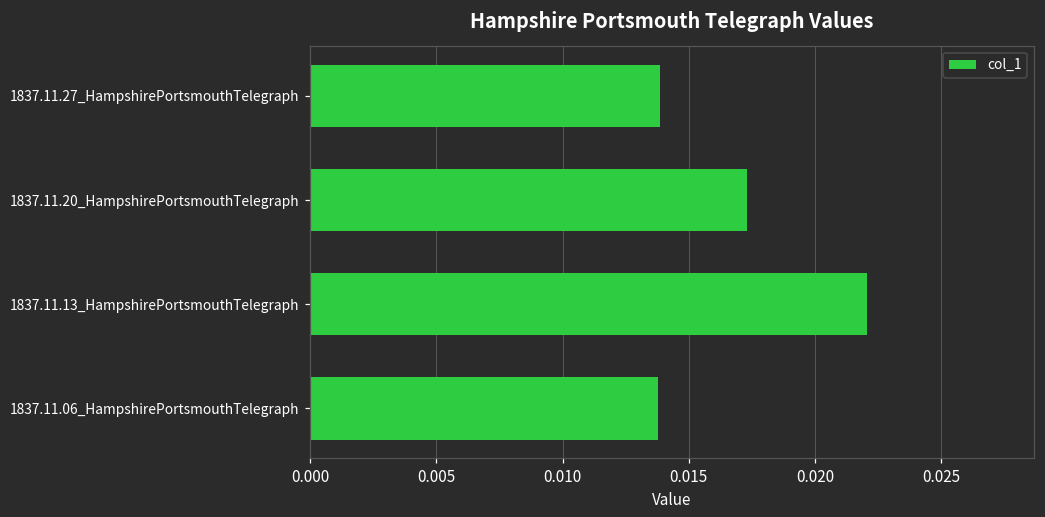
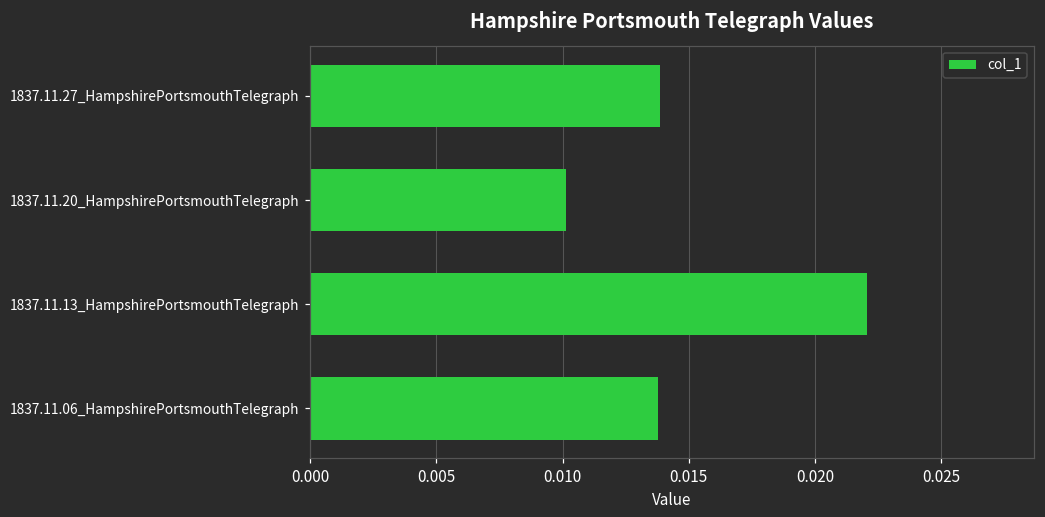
  {
    "1837.11.27_HampshirePortsmouthTelegraph": 0.0139,
-   "1837.11.20_HampshirePortsmouthTelegraph": 0.0173,
+   "1837.11.20_HampshirePortsmouthTelegraph": 0.0101,
    "1837.11.13_HampshirePortsmouthTelegraph": 0.0221,
    "1837.11.06_HampshirePortsmouthTelegraph": 0.0138
  }
